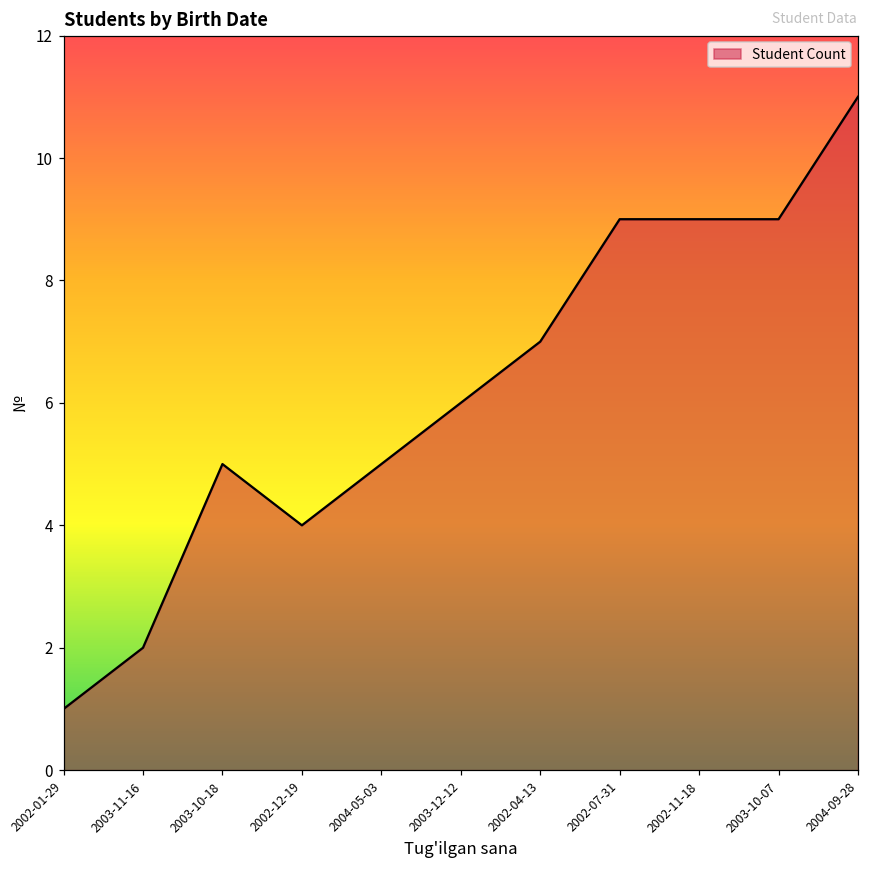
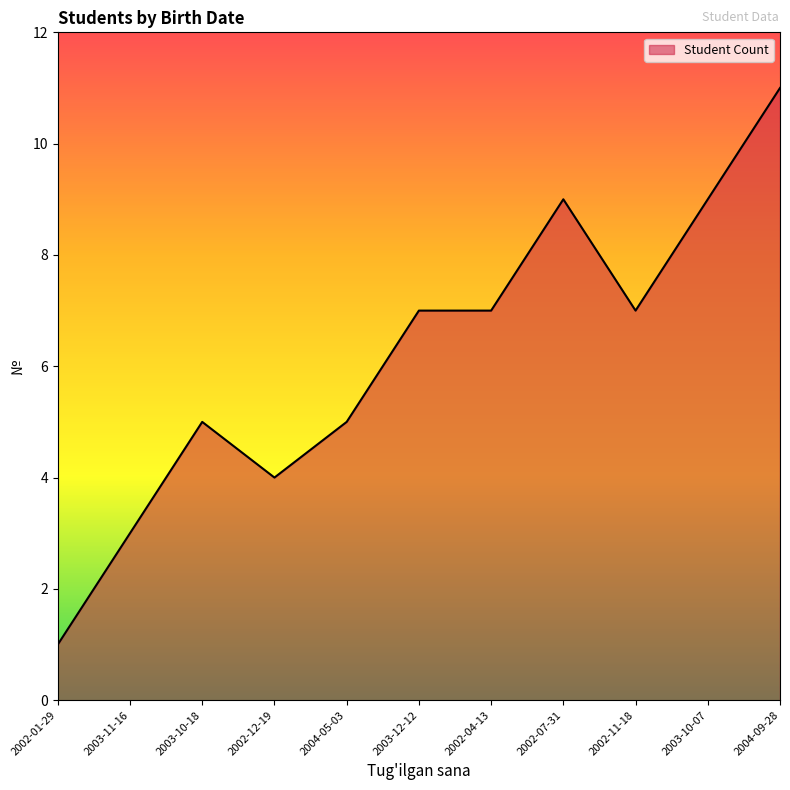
  {
    "2002-01-29": 1,
-   "2003-11-16": 2,
+   "2003-11-16": 3,
    "2003-10-18": 5,
    "2002-12-19": 4,
    "2004-05-03": 5,
-   "2003-12-12": 6,
+   "2003-12-12": 7,
    "2002-04-13": 7,
    "2002-07-31": 9,
-   "2002-11-18": 9,
+   "2002-11-18": 7,
    "2003-10-07": 9,
    "2004-09-28": 11
  }
